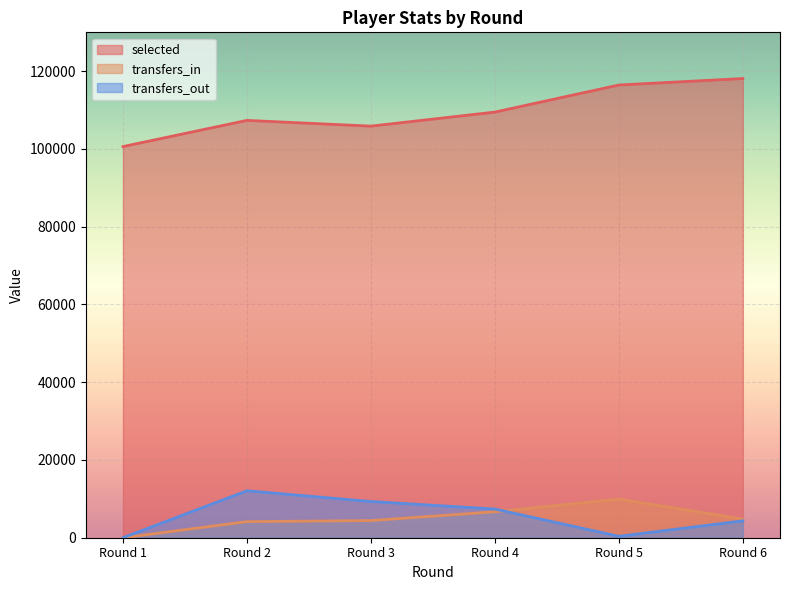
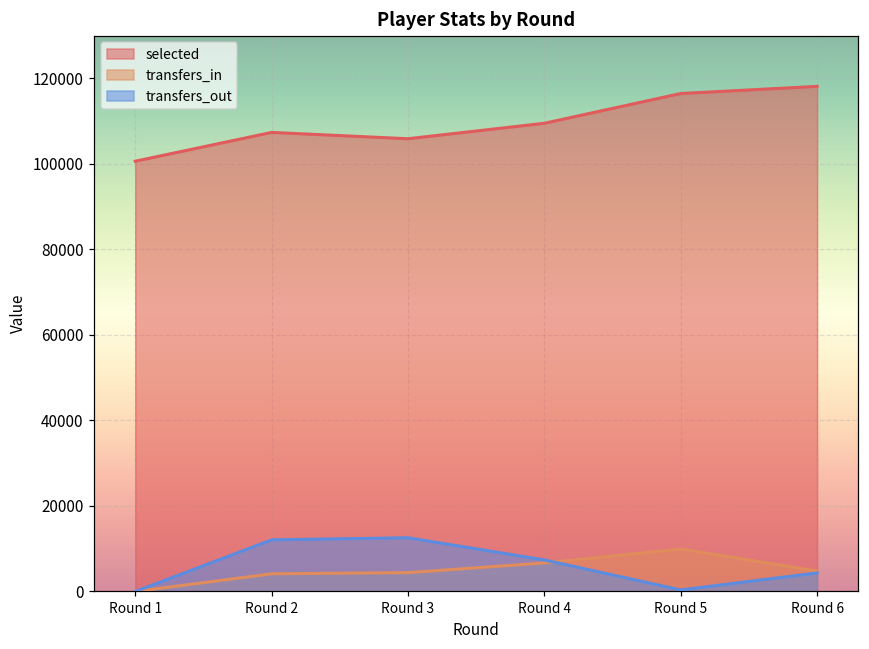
  {
    "transfers_out": {
      "Round 2": 12000,
-     "Round 3": 9000,
+     "Round 3": 13000,
      "Round 4": 7000,
      "Round 5": 0
    }
  }
